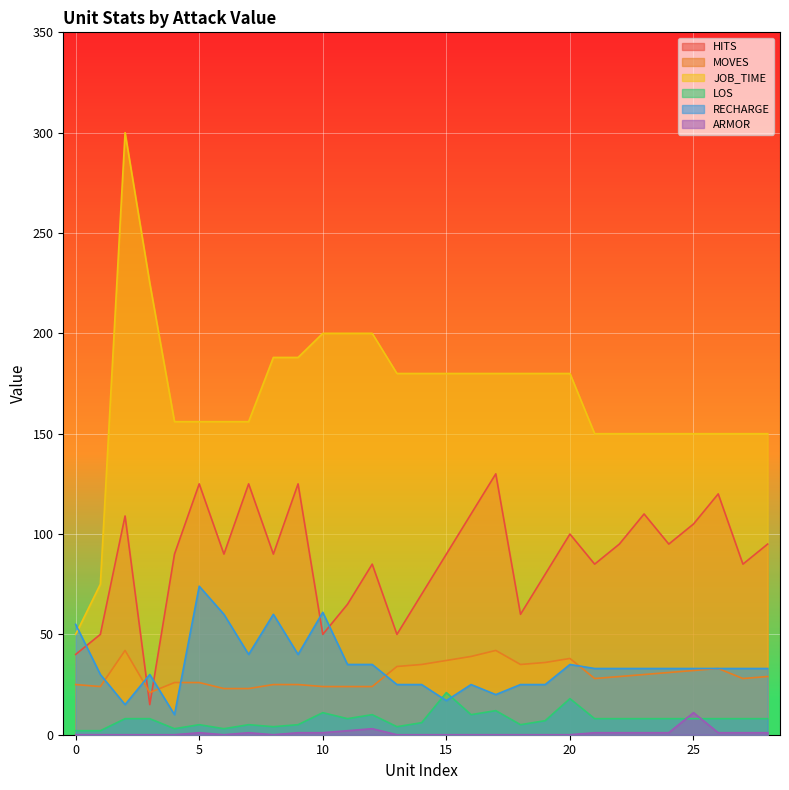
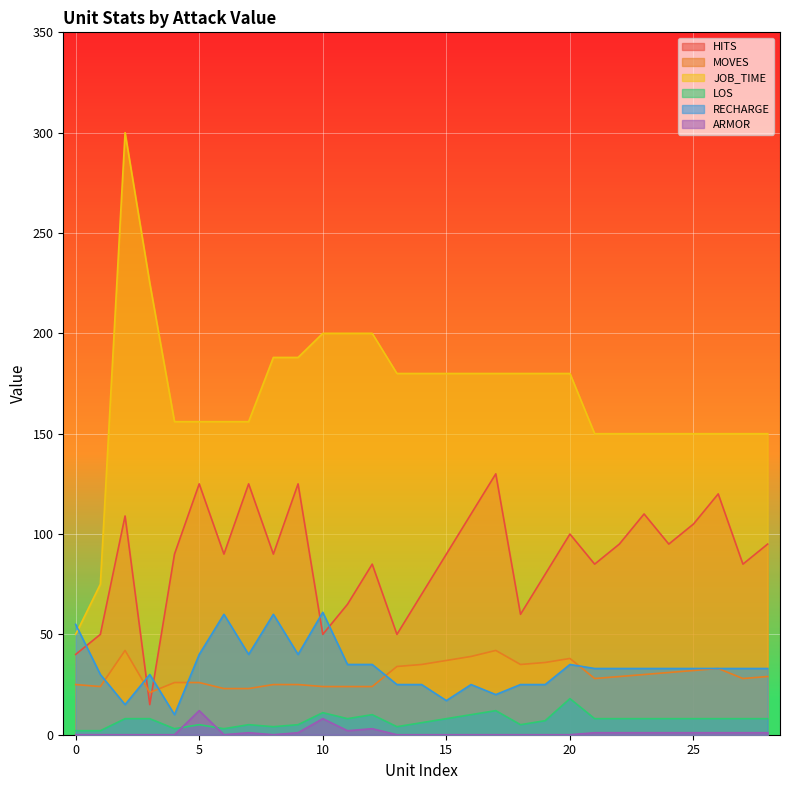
  {
    "LOS": {
      "0": 2,
      "5": 5,
      "10": 11,
-     "15": 21,
+     "15": 8,
      "20": 18,
      "25": 8
    },
    "RECHARGE": {
      "0": 55,
-     "5": 74,
+     "5": 40,
      "10": 61,
      "15": 17,
      "20": 35
    },
    "ARMOR": {
      "0": 0,
-     "5": 1,
-     "10": 1,
+     "5": 12,
+     "10": 8,
      "15": 0,
      "20": 0,
-     "25": 11
+     "25": 1
    }
  }
